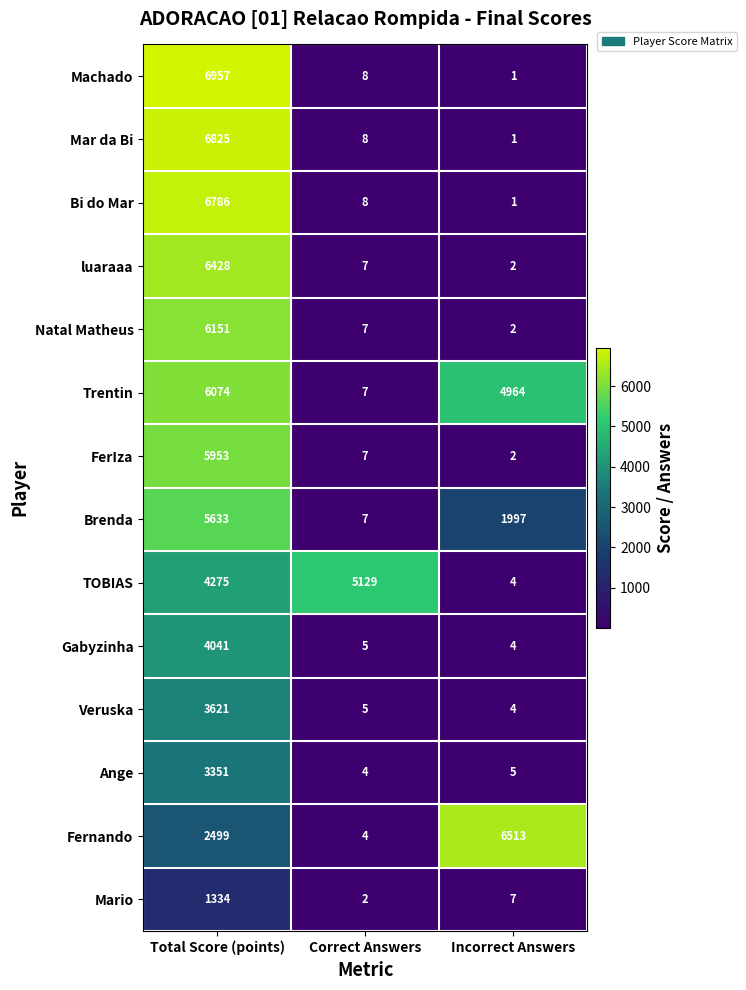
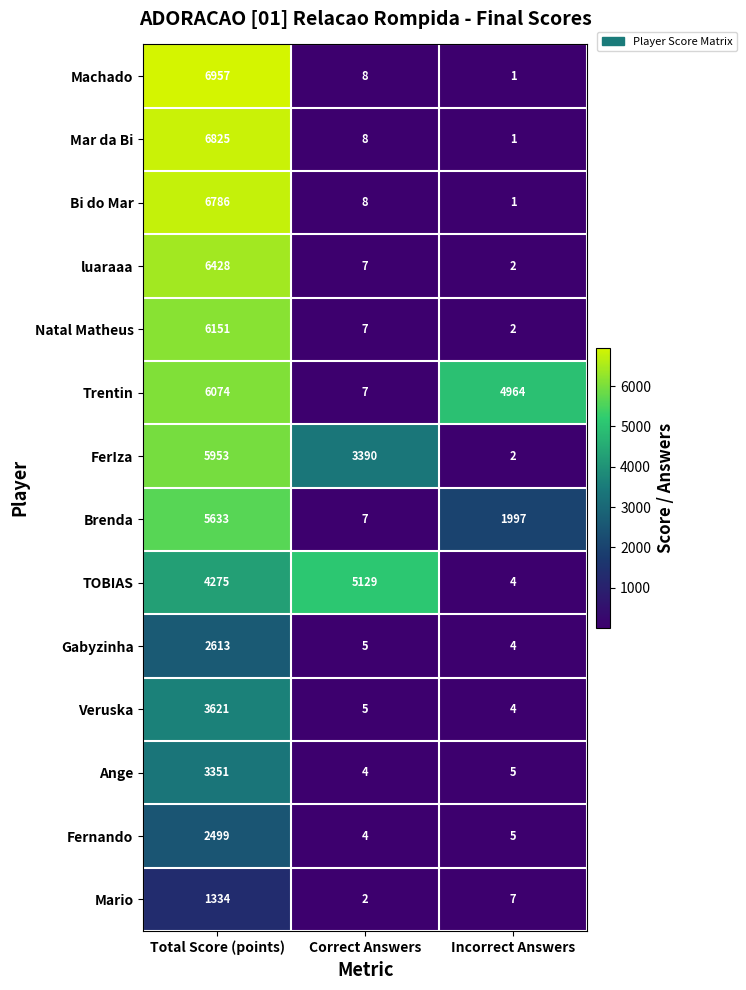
  {
    "Machado": {
      "Total Score (points)": 6957,
      "Correct Answers": 8,
      "Incorrect Answers": 1
    },
    "Mar da Bi": {
      "Total Score (points)": 6825,
      "Correct Answers": 8,
      "Incorrect Answers": 1
    },
    "Bi do Mar": {
      "Total Score (points)": 6786,
      "Correct Answers": 8,
      "Incorrect Answers": 1
    },
    "luaraaa": {
      "Total Score (points)": 6428,
      "Correct Answers": 7,
      "Incorrect Answers": 2
    },
    "Natal Matheus": {
      "Total Score (points)": 6151,
      "Correct Answers": 7,
      "Incorrect Answers": 2
    },
    "Trentin": {
      "Total Score (points)": 6074,
      "Correct Answers": 7,
      "Incorrect Answers": 4964
    },
    "FerIza": {
      "Total Score (points)": 5953,
-     "Correct Answers": 7,
+     "Correct Answers": 3390,
      "Incorrect Answers": 2
    },
    "Brenda": {
      "Total Score (points)": 5633,
      "Correct Answers": 7,
      "Incorrect Answers": 1997
    },
    "TOBIAS": {
      "Total Score (points)": 4275,
      "Correct Answers": 5129,
      "Incorrect Answers": 4
    },
    "Gabyzinha": {
-     "Total Score (points)": 4041,
+     "Total Score (points)": 2613,
      "Correct Answers": 5,
      "Incorrect Answers": 4
    },
    "Veruska": {
      "Total Score (points)": 3621,
      "Correct Answers": 5,
      "Incorrect Answers": 4
    },
    "Ange": {
      "Total Score (points)": 3351,
      "Correct Answers": 4,
      "Incorrect Answers": 5
    },
    "Fernando": {
      "Total Score (points)": 2499,
      "Correct Answers": 4,
-     "Incorrect Answers": 6513
+     "Incorrect Answers": 5
    },
    "Mario": {
      "Total Score (points)": 1334,
      "Correct Answers": 2,
      "Incorrect Answers": 7
    }
  }
